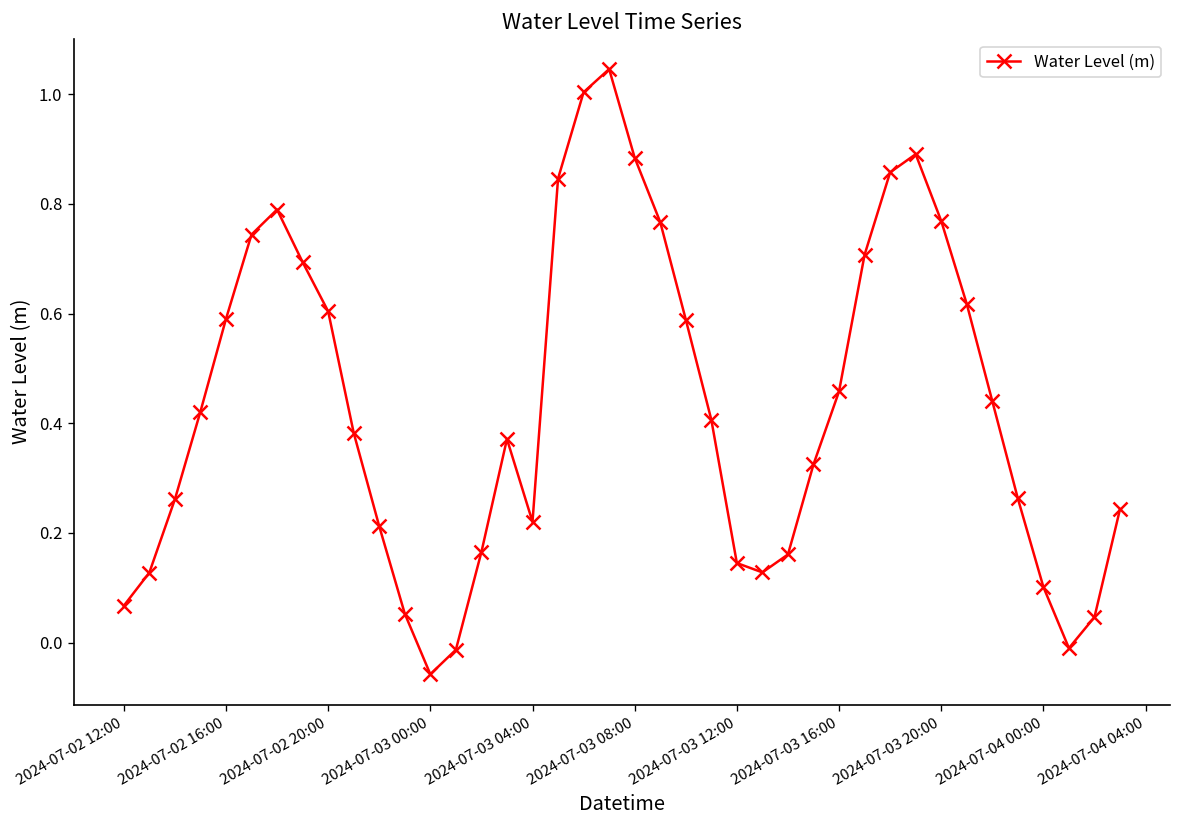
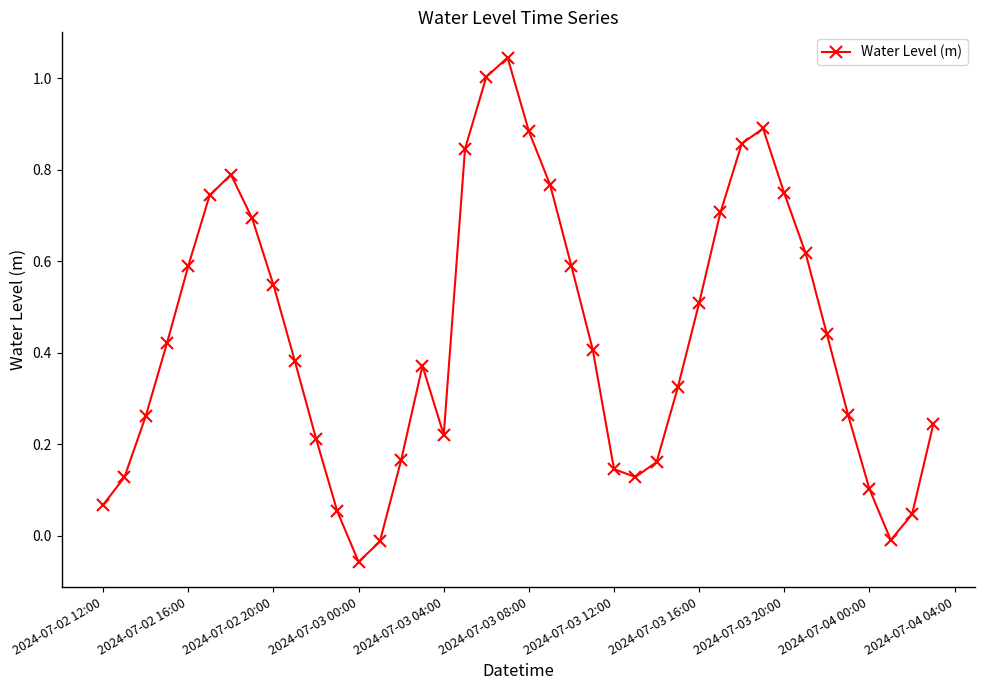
  {
    "2024-07-02 12:00": 0.07,
    "2024-07-02 16:00": 0.59,
-   "2024-07-02 20:00": 0.60,
+   "2024-07-02 20:00": 0.55,
    "2024-07-03 00:00": -0.06,
    "2024-07-03 04:00": 0.22,
    "2024-07-03 08:00": 0.88,
    "2024-07-03 12:00": 0.15,
-   "2024-07-03 16:00": 0.46,
-   "2024-07-03 20:00": 0.77,
+   "2024-07-03 16:00": 0.51,
+   "2024-07-03 20:00": 0.75,
    "2024-07-04 00:00": 0.10
  }
